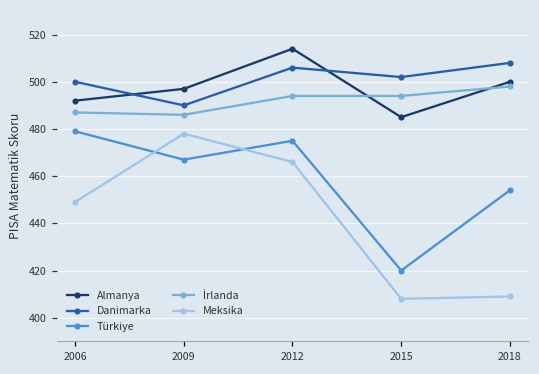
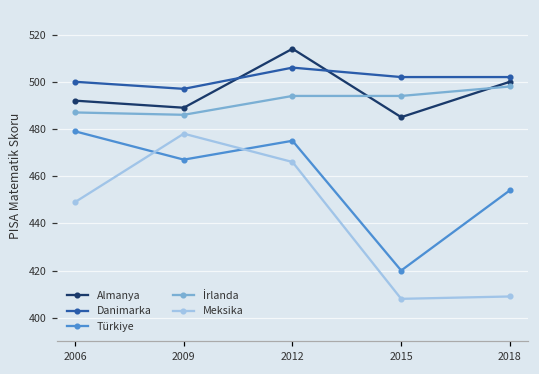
  {
    "Almanya": {
      "2006": 492,
-     "2009": 497,
+     "2009": 489,
      "2012": 514,
      "2015": 485,
      "2018": 500
    },
    "Danimarka": {
      "2006": 500,
-     "2009": 490,
+     "2009": 497,
      "2012": 506,
      "2015": 502,
-     "2018": 508
+     "2018": 502
    }
  }
